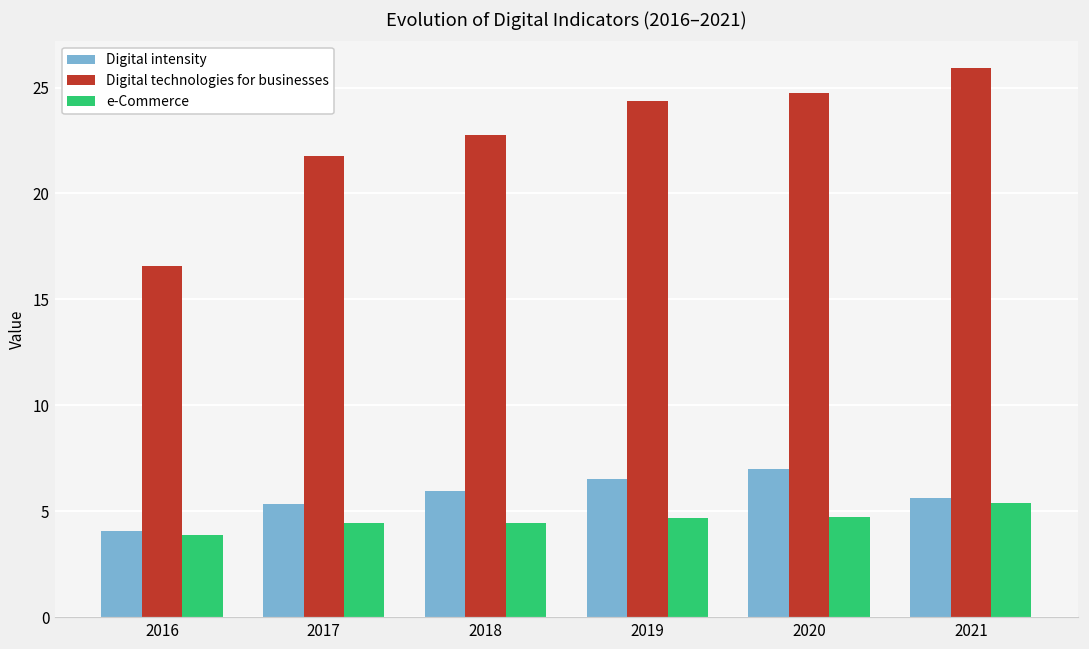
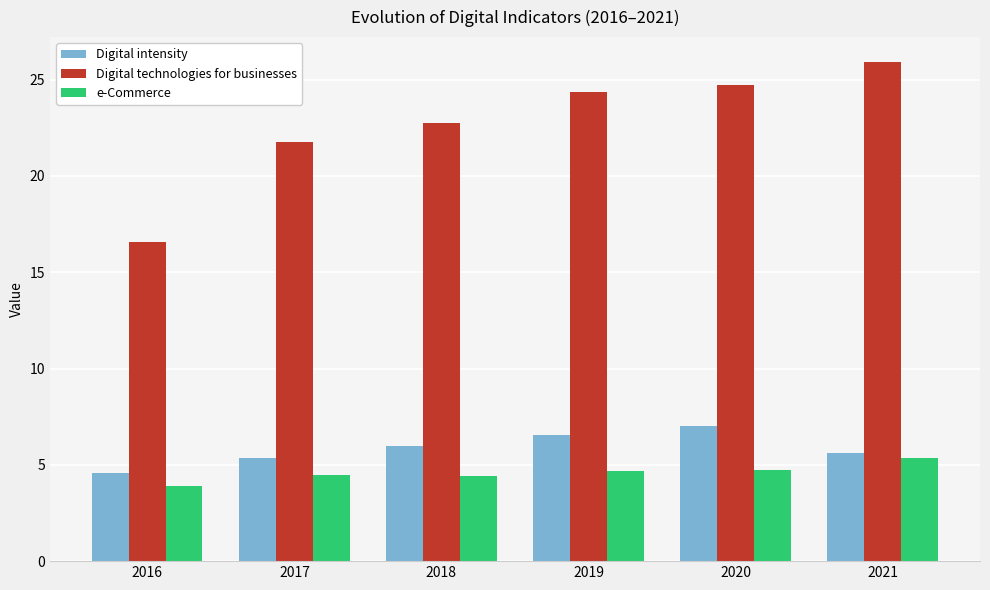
  {
    "Digital intensity": {
-     "2016": 4.1,
+     "2016": 4.6,
      "2017": 5.3,
      "2018": 6.0,
      "2019": 6.5,
      "2020": 7.0,
      "2021": 5.6
    },
    "Digital technologies for businesses": {
      "2016": 16.6,
      "2017": 21.8,
      "2018": 22.8,
      "2019": 24.3,
      "2020": 24.7,
      "2021": 25.9
    },
    "e-Commerce": {
      "2016": 3.9,
      "2017": 4.5,
      "2018": 4.4,
      "2019": 4.7,
      "2020": 4.7,
      "2021": 5.4
    }
  }
